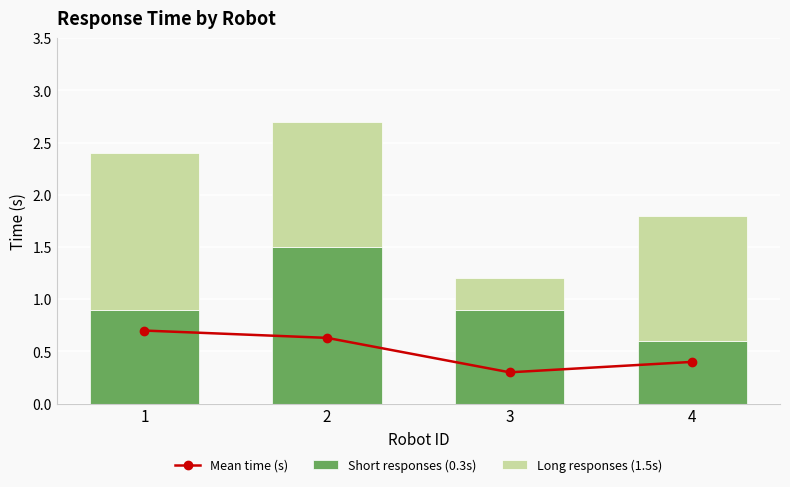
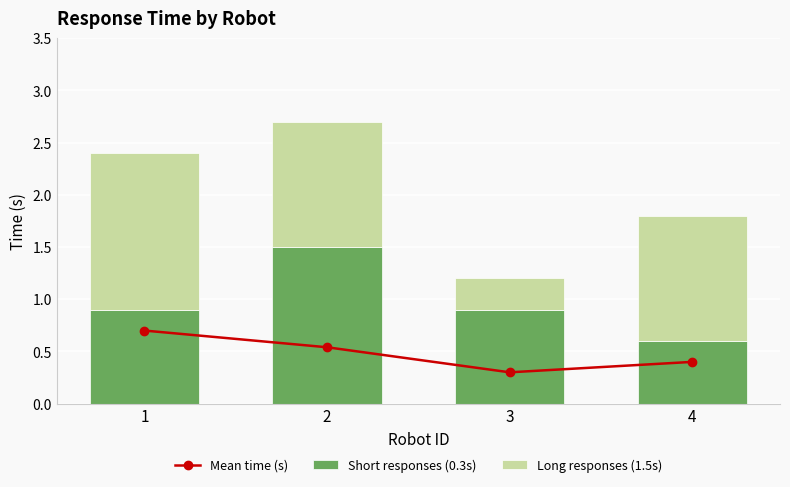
  {
    "Short responses (0.3s)": {
      "1": 0.90,
      "2": 1.50,
      "3": 0.90,
      "4": 0.60
    },
    "Mean time (s)": {
      "1": 0.70,
-     "2": 0.63,
+     "2": 0.54,
      "3": 0.30,
      "4": 0.40
    }
  }
